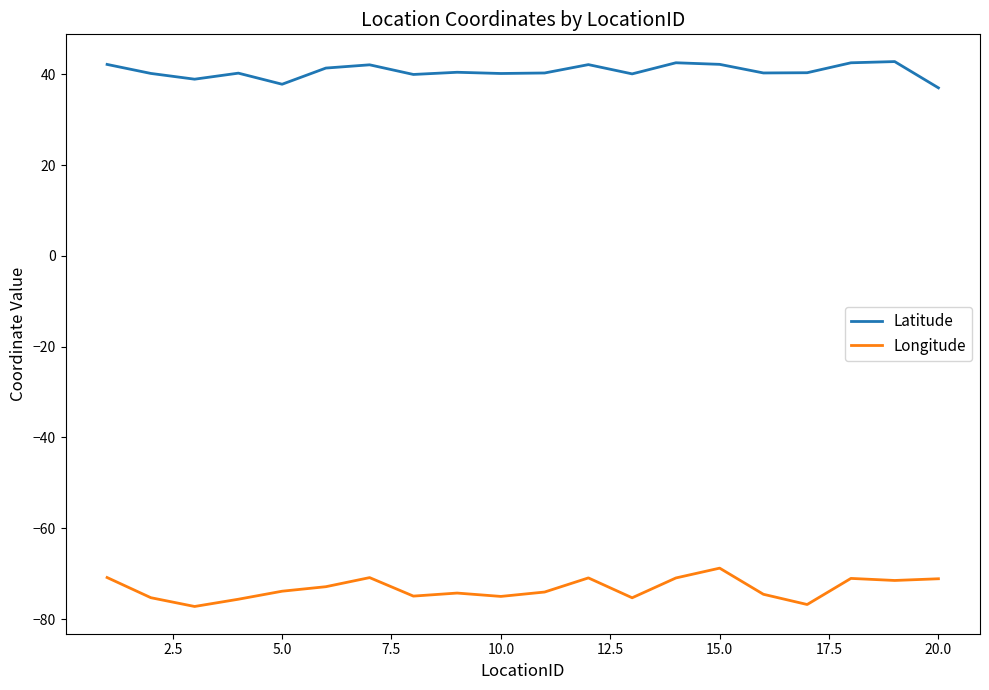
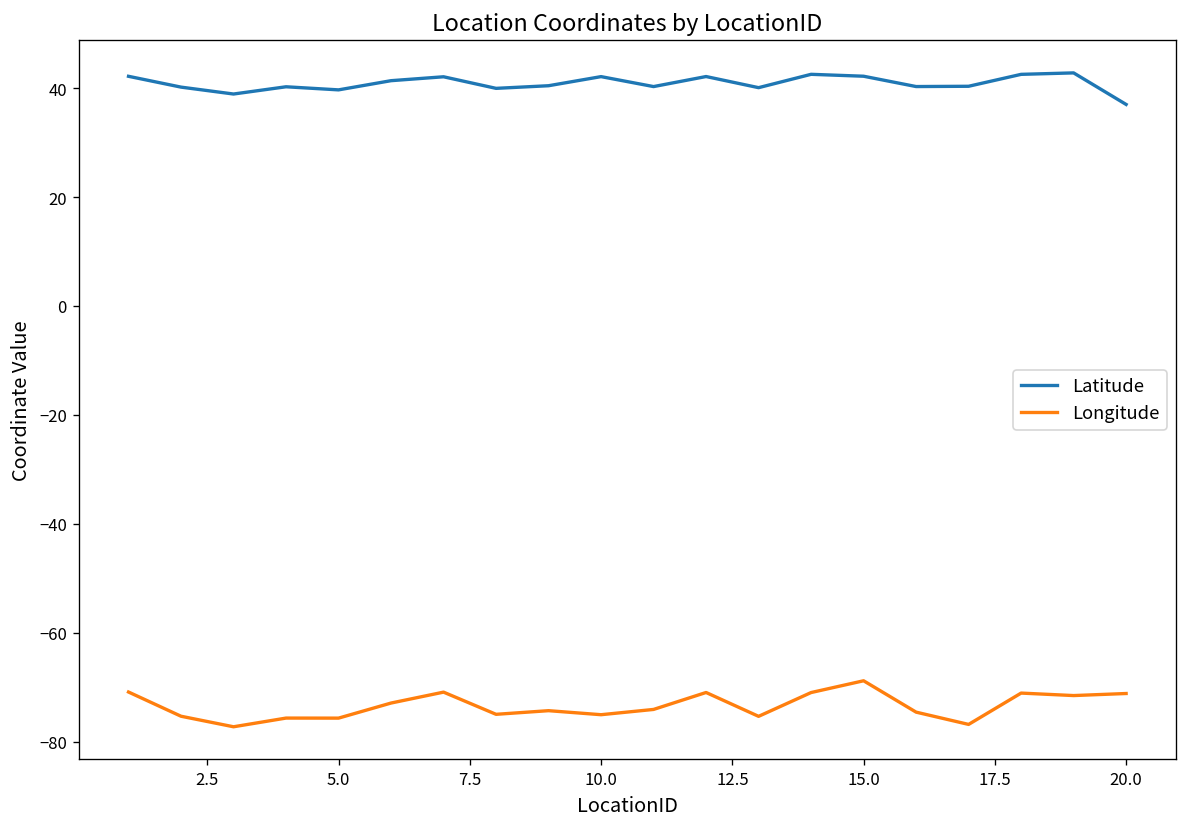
  {
    "Latitude": {
-     "5.0": 38,
-     "10.0": 40,
+     "5.0": 40,
+     "10.0": 42,
      "15.0": 42,
      "20.0": 37
    },
    "Longitude": {
-     "5.0": -74,
+     "5.0": -76,
      "10.0": -75,
      "15.0": -69,
      "20.0": -71
    }
  }
